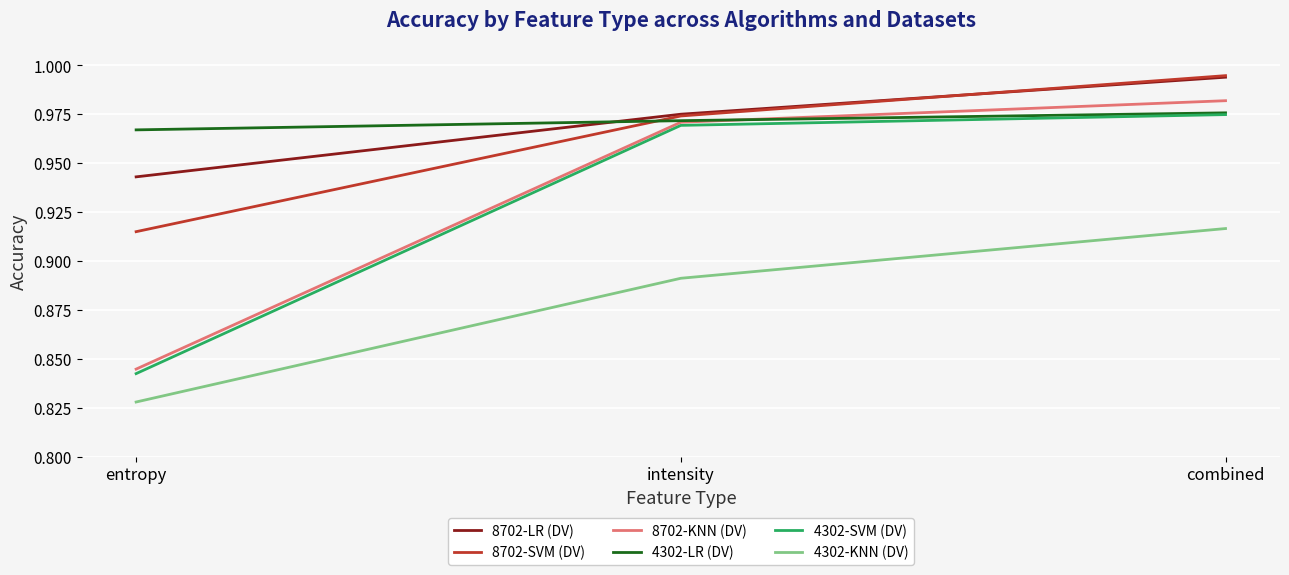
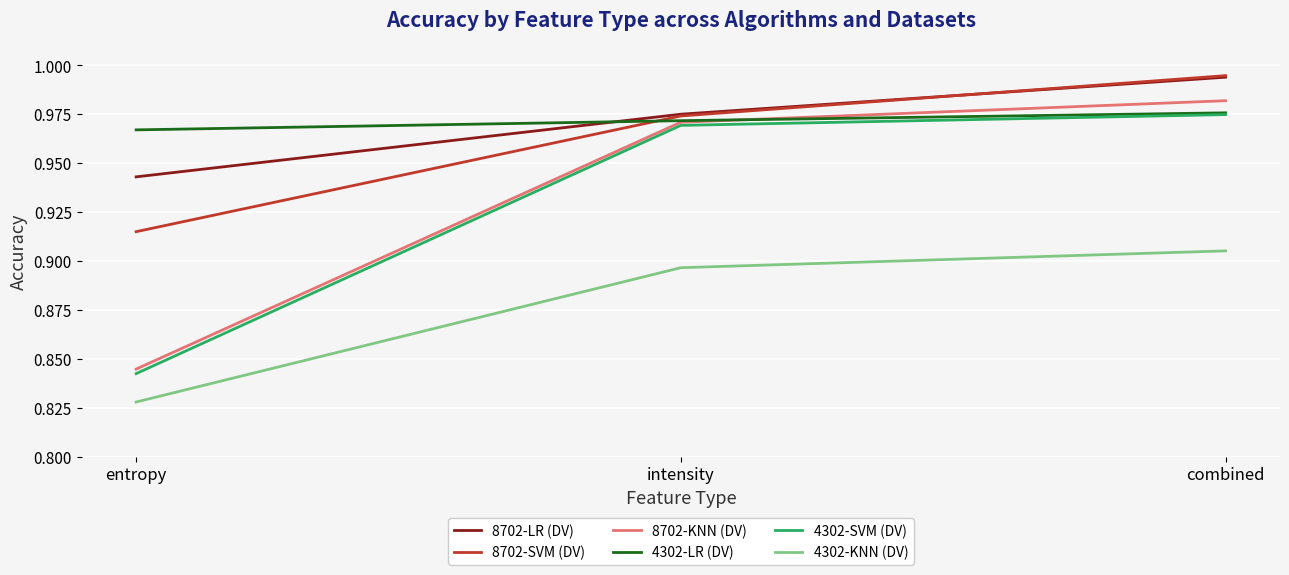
  {
    "8702-LR (DV)": {
      "entropy": 0.943
    },
    "8702-SVM (DV)": {
      "entropy": 0.915
    },
    "8702-KNN (DV)": {
      "entropy": 0.845,
      "combined": 0.982
    },
    "4302-LR (DV)": {
      "entropy": 0.967
    },
    "4302-SVM (DV)": {
      "entropy": 0.843,
      "intensity": 0.969
    },
    "4302-KNN (DV)": {
      "entropy": 0.828,
-     "intensity": 0.891,
-     "combined": 0.917
+     "intensity": 0.897,
+     "combined": 0.905
    }
  }
